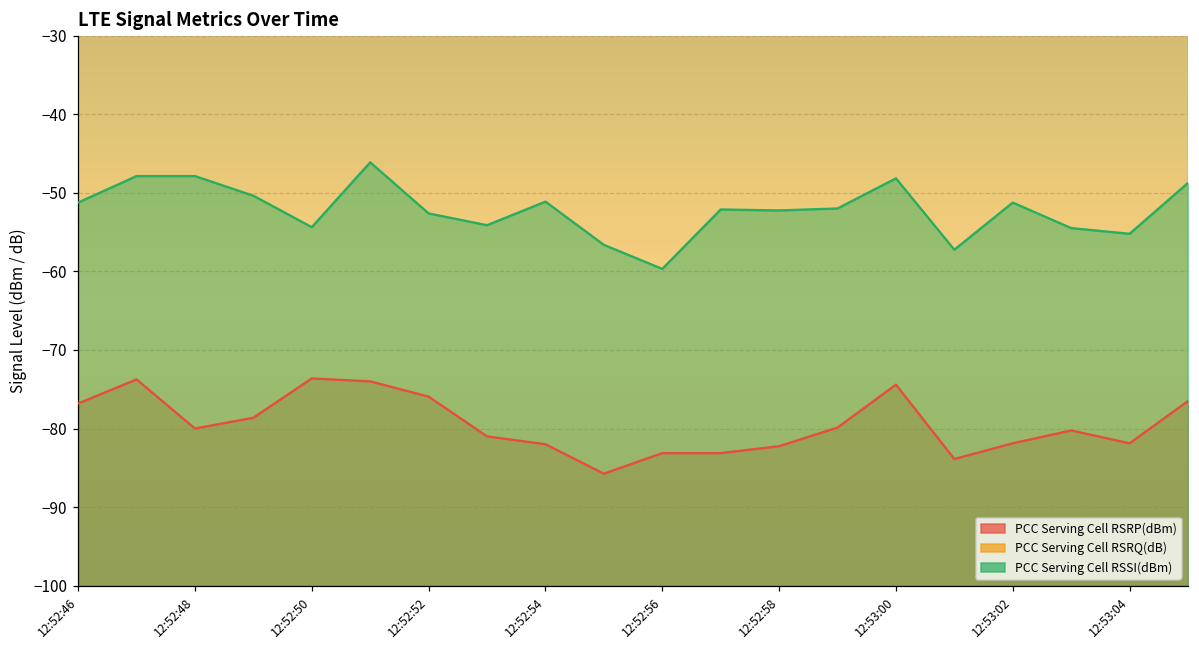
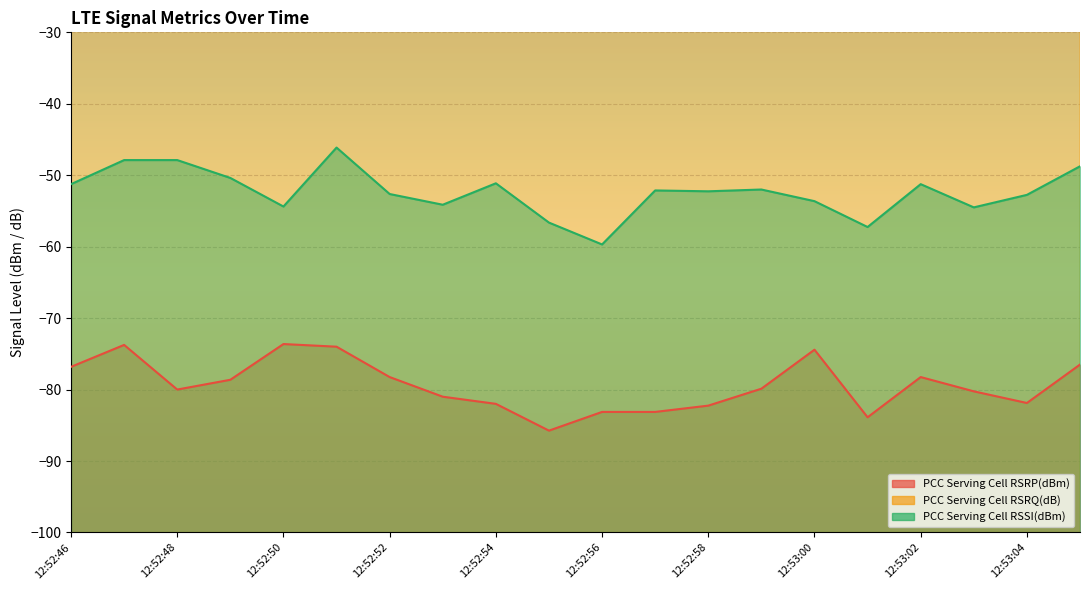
  {
    "PCC Serving Cell RSRP(dBm)": {
      "12:52:46": -77,
      "12:52:48": -80,
      "12:52:50": -74,
-     "12:52:52": -76,
+     "12:52:52": -78,
      "12:52:54": -82,
      "12:52:56": -83,
      "12:52:58": -82,
      "12:53:00": -74,
-     "12:53:02": -82,
+     "12:53:02": -78,
      "12:53:04": -82
    },
    "PCC Serving Cell RSSI(dBm)": {
      "12:52:46": -51,
      "12:52:48": -48,
      "12:52:50": -54,
      "12:52:52": -53,
      "12:52:54": -51,
      "12:52:56": -60,
      "12:52:58": -52,
-     "12:53:00": -48,
+     "12:53:00": -54,
      "12:53:02": -51,
-     "12:53:04": -55
+     "12:53:04": -53
    }
  }
